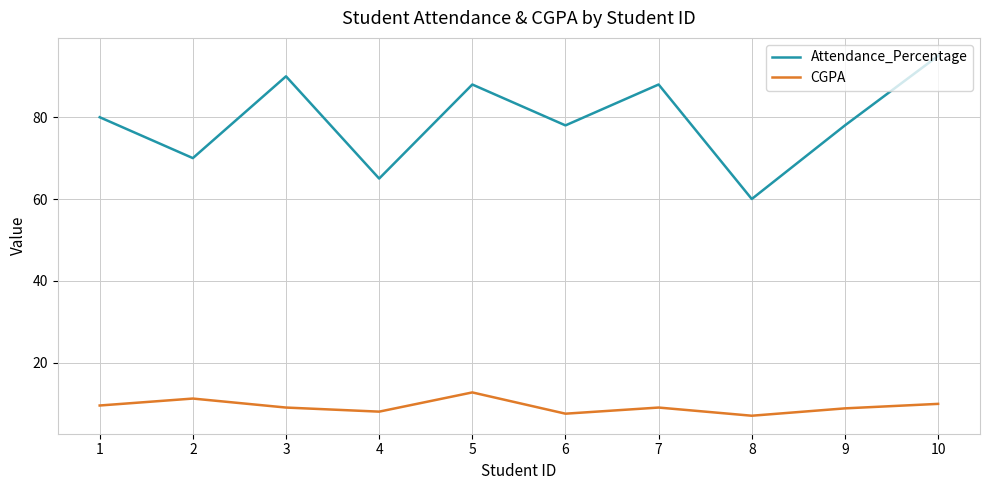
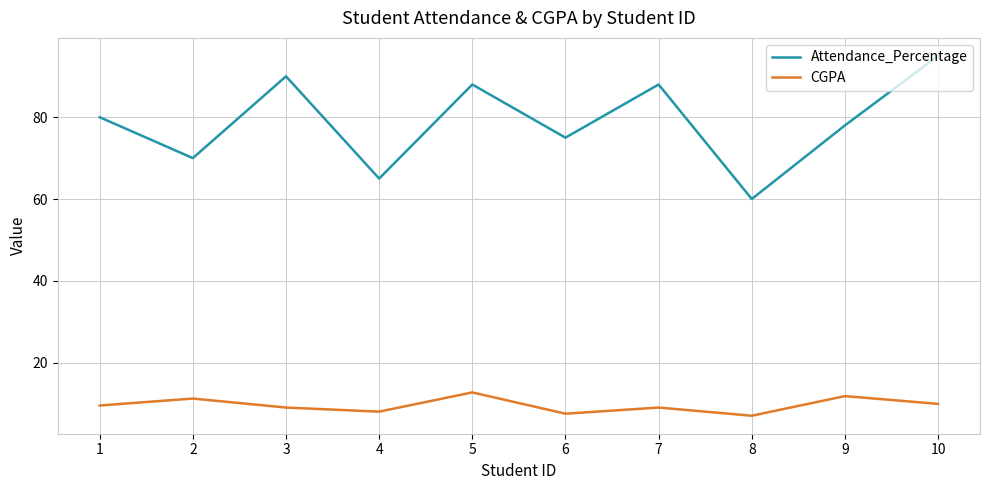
  {
    "Attendance_Percentage": {
      "1": 80,
      "2": 70,
      "3": 90,
      "4": 65,
      "5": 88,
-     "6": 78,
+     "6": 75,
      "7": 88,
      "8": 60,
      "9": 78
    },
    "CGPA": {
      "1": 10,
      "2": 11,
      "3": 9,
      "4": 8,
      "5": 13,
      "6": 8,
      "7": 9,
      "8": 7,
-     "9": 9,
+     "9": 12,
      "10": 10
    }
  }
